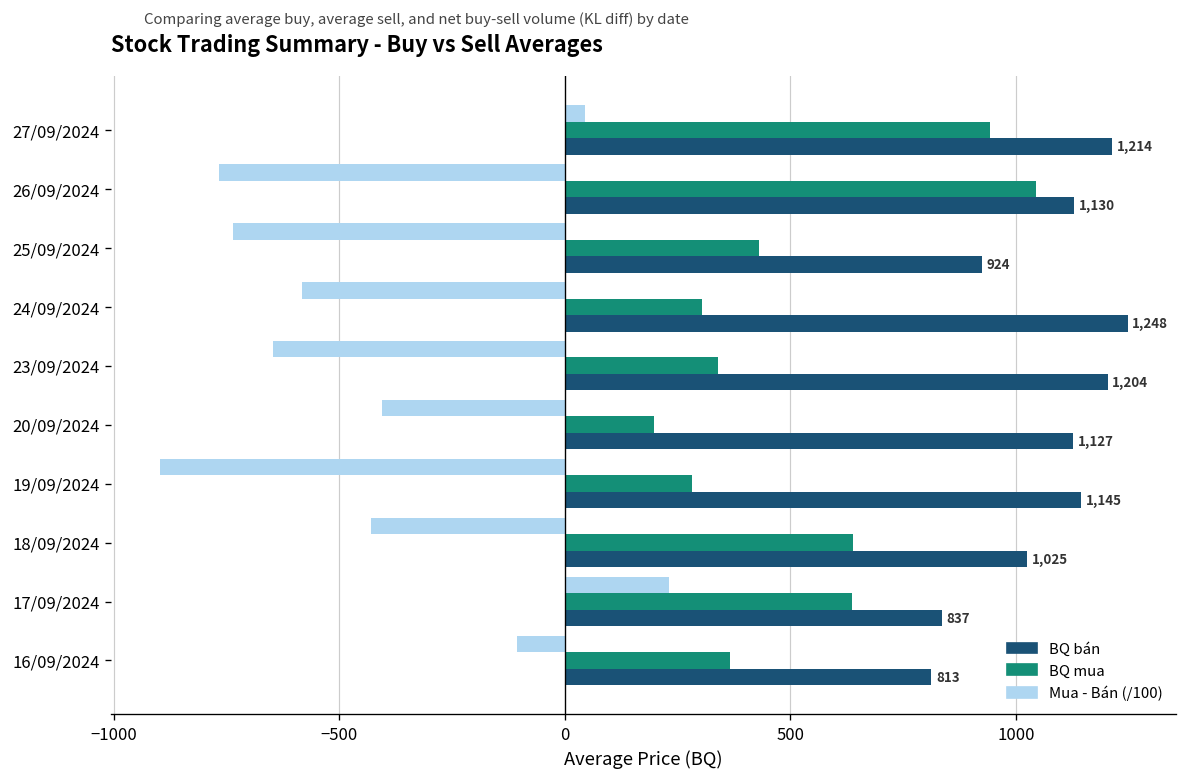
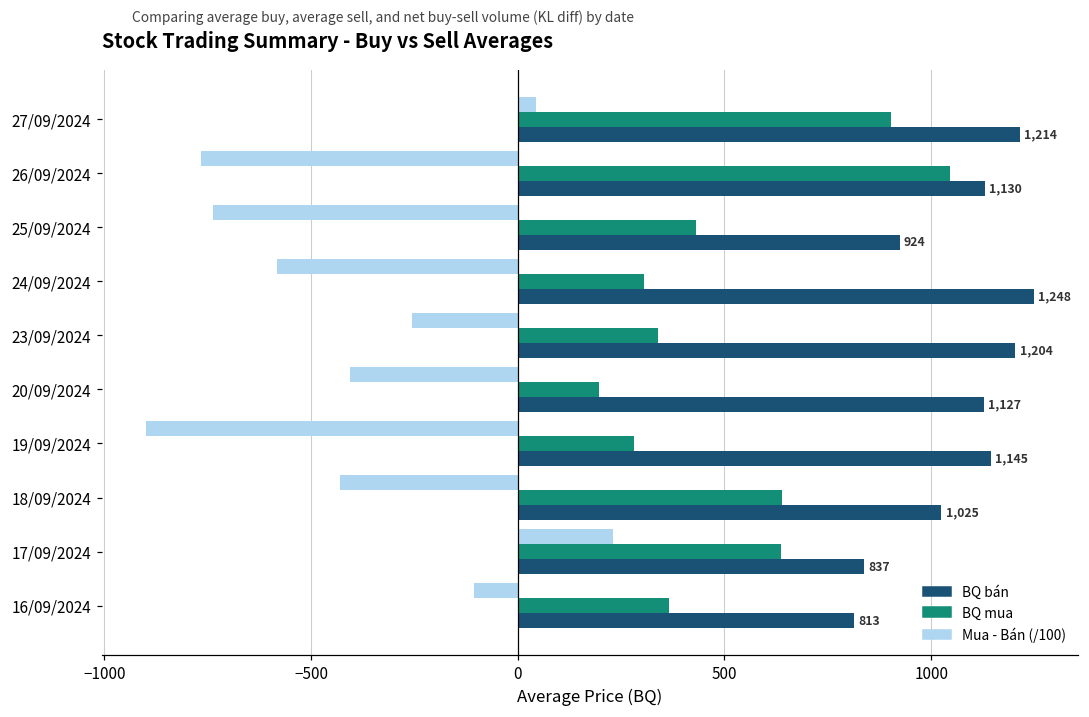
  {
    "BQ bán": {
      "27/09/2024": "1,214",
      "26/09/2024": "1,130",
      "25/09/2024": "924",
      "24/09/2024": "1,248",
      "23/09/2024": "1,204",
      "20/09/2024": "1,127",
      "19/09/2024": "1,145",
      "18/09/2024": "1,025",
      "17/09/2024": "837",
      "16/09/2024": "813"
    },
    "BQ mua": {
-     "27/09/2024": "940",
+     "27/09/2024": "900",
      "26/09/2024": "1050",
      "25/09/2024": "430",
      "24/09/2024": "310",
      "23/09/2024": "340",
      "20/09/2024": "200",
      "19/09/2024": "280",
      "18/09/2024": "640",
      "17/09/2024": "640",
      "16/09/2024": "370"
    },
    "Mua - Bán (/100)": {
      "27/09/2024": "40",
      "26/09/2024": "-770",
      "25/09/2024": "-740",
      "24/09/2024": "-580",
-     "23/09/2024": "-650",
+     "23/09/2024": "-260",
      "20/09/2024": "-410",
      "19/09/2024": "-900",
      "18/09/2024": "-430",
      "17/09/2024": "230",
      "16/09/2024": "-110"
    }
  }
